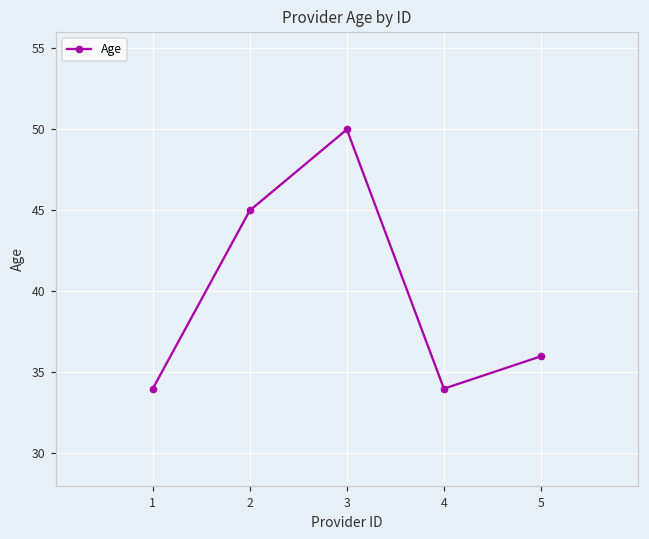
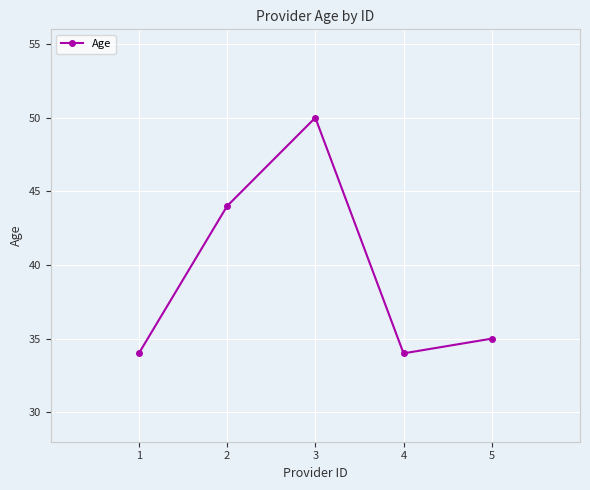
  {
    "1": 34,
-   "2": 45,
+   "2": 44,
    "3": 50,
    "4": 34,
-   "5": 36
+   "5": 35
  }
